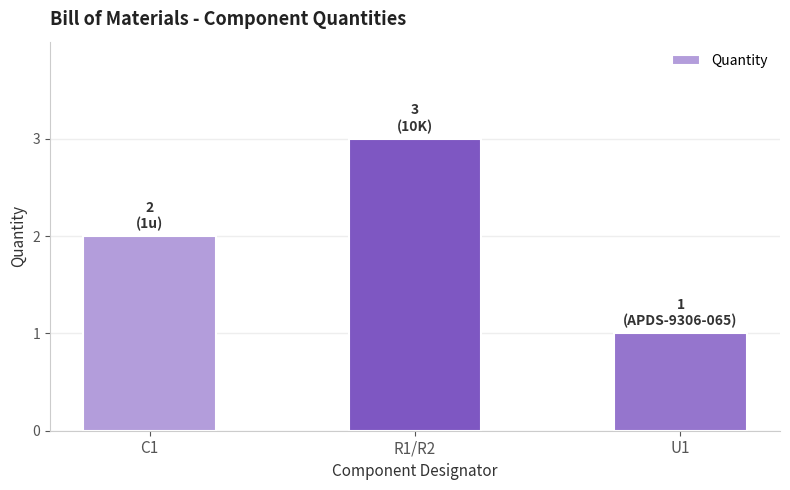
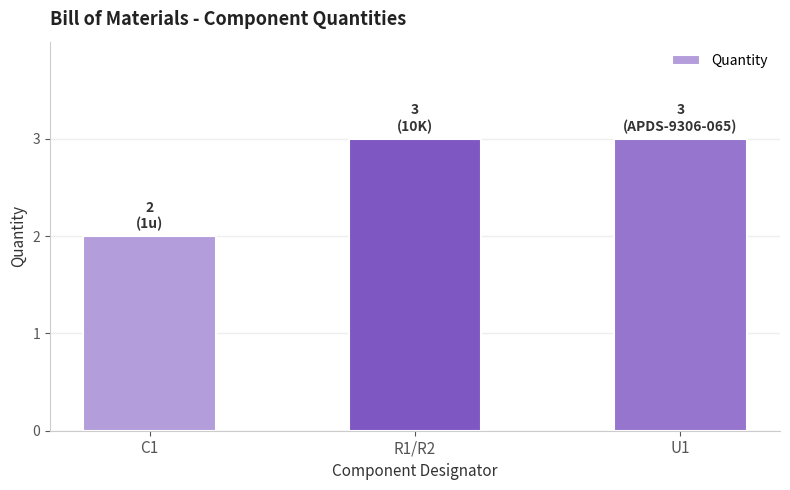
  {
    "C1": 2,
    "R1/R2": 3,
-   "U1": 1
+   "U1": 3
  }
